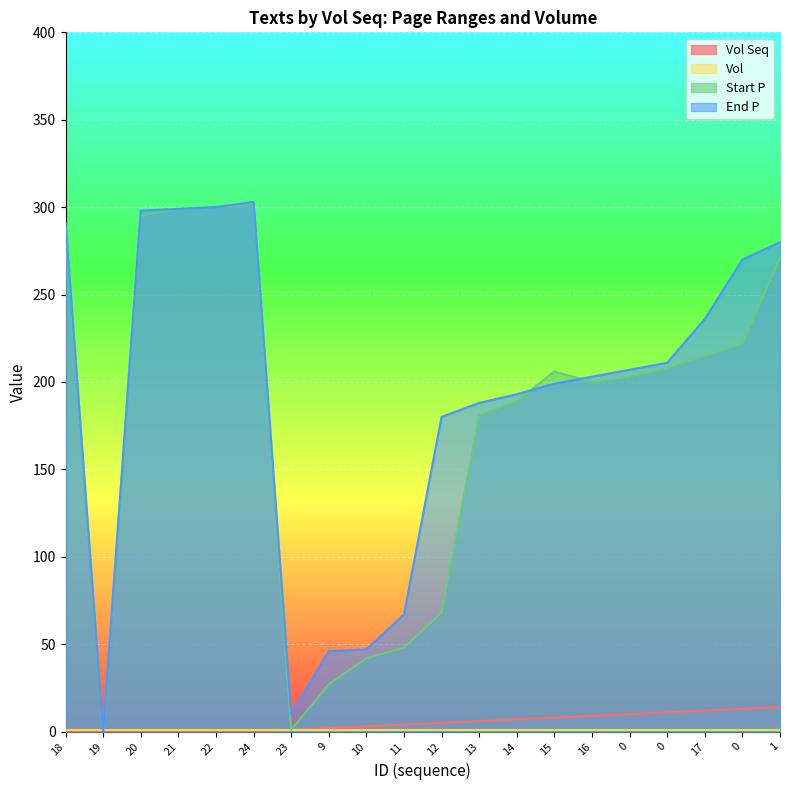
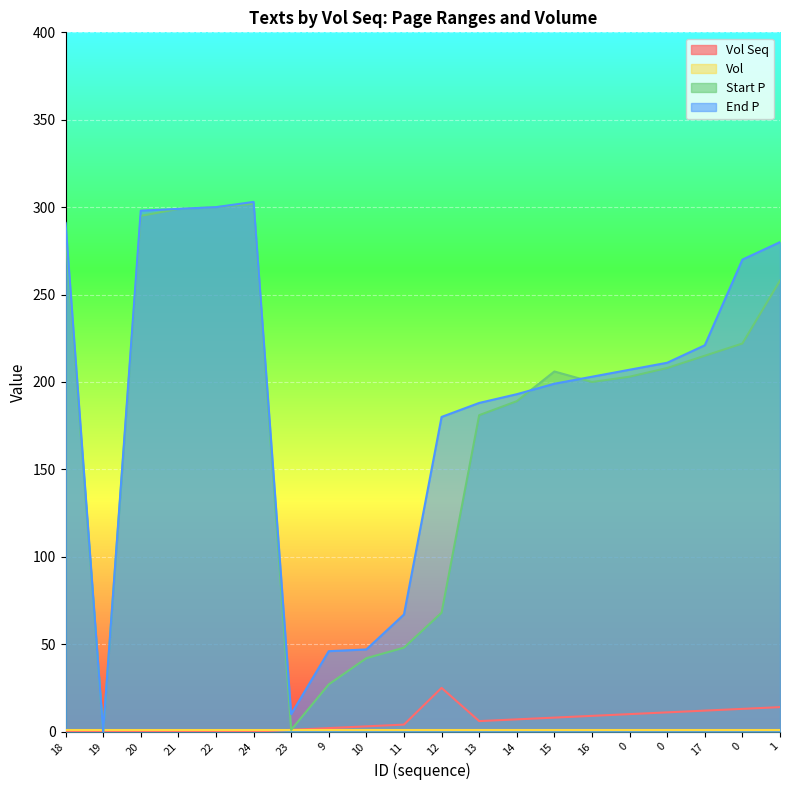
  {
    "Vol Seq": {
      "10": 3,
      "11": 4,
-     "12": 5,
+     "12": 25,
      "13": 6,
      "14": 7,
      "15": 8,
      "16": 9,
      "17": 12,
      "1": 14
    },
    "Vol": {
      "10": 1,
      "11": 1,
      "12": 1,
      "13": 1,
      "14": 1,
      "15": 1,
      "16": 1,
      "17": 1,
      "1": 1
    },
    "Start P": {
      "18": 285,
      "20": 295,
      "9": 27,
      "10": 42,
      "11": 48,
      "12": 68,
      "13": 181,
      "14": 189,
      "15": 206,
      "16": 200,
      "17": 215,
-     "1": 271
+     "1": 258
    },
    "End P": {
      "18": 291,
      "20": 298,
      "23": 10,
      "9": 46,
      "10": 47,
      "11": 67,
      "12": 180,
      "13": 188,
      "14": 193,
      "15": 199,
      "16": 203,
-     "17": 236,
+     "17": 221,
      "1": 280
    }
  }
